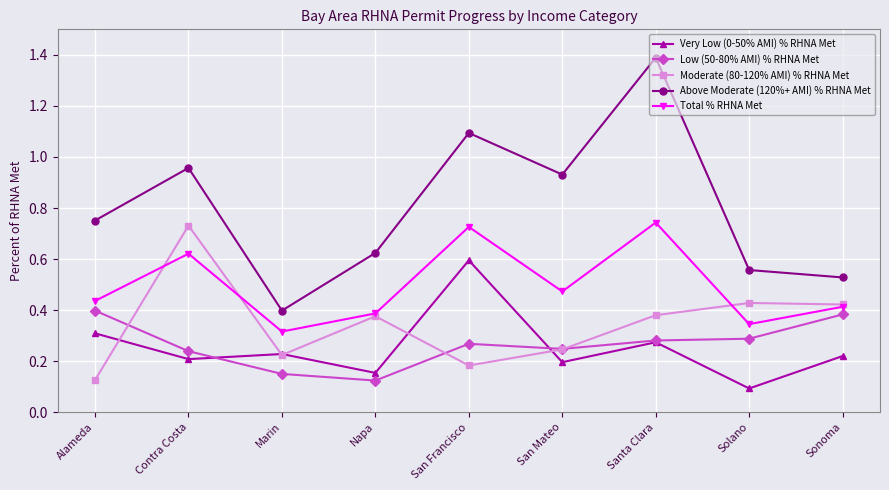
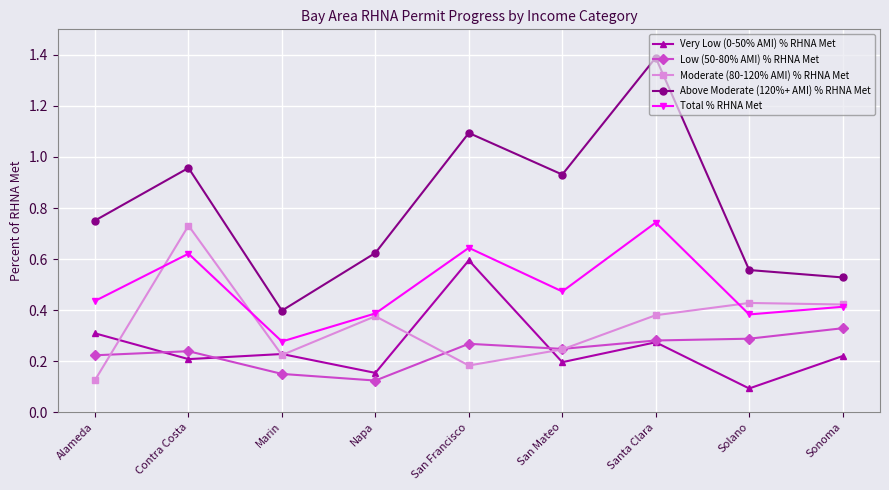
  {
    "Low (50-80% AMI) % RHNA Met": {
-     "Alameda": 0.40,
+     "Alameda": 0.22,
      "Contra Costa": 0.24,
      "Marin": 0.15,
      "Napa": 0.12,
      "San Francisco": 0.27,
      "Solano": 0.29,
-     "Sonoma": 0.38
+     "Sonoma": 0.33
    },
    "Moderate (80-120% AMI) % RHNA Met": {
      "Alameda": 0.13,
      "Contra Costa": 0.73,
      "Napa": 0.38,
      "San Francisco": 0.18,
      "Santa Clara": 0.38,
      "Solano": 0.43
    },
    "Total % RHNA Met": {
      "Alameda": 0.44,
      "Contra Costa": 0.62,
-     "Marin": 0.32,
+     "Marin": 0.28,
      "Napa": 0.39,
-     "San Francisco": 0.73,
+     "San Francisco": 0.64,
      "San Mateo": 0.47,
      "Santa Clara": 0.74,
-     "Solano": 0.35
+     "Solano": 0.38
    }
  }
